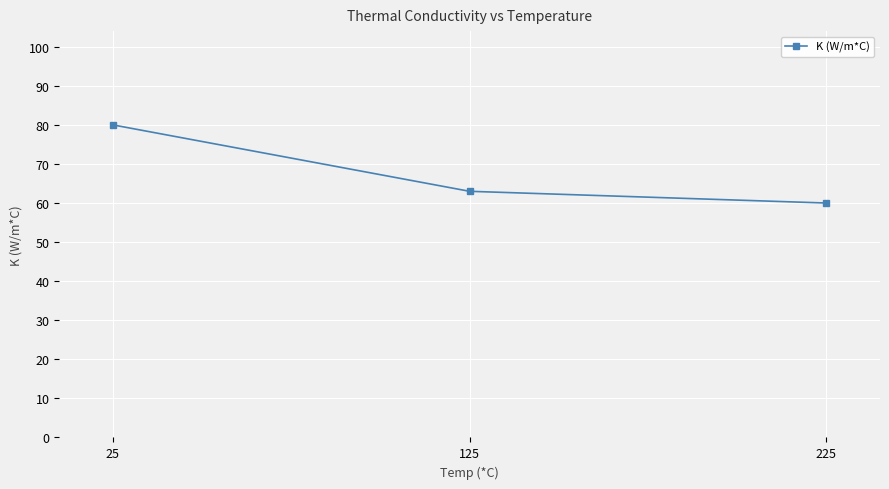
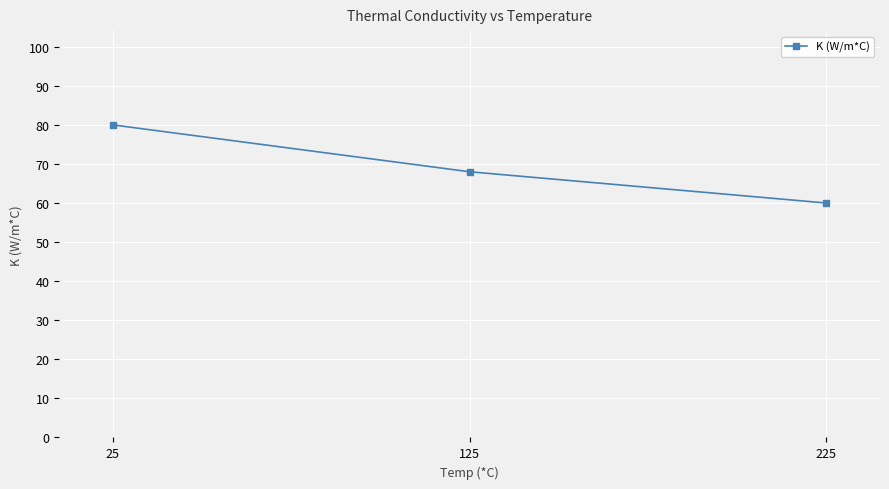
  {
    "25": 80,
-   "125": 63,
+   "125": 68,
    "225": 60
  }
